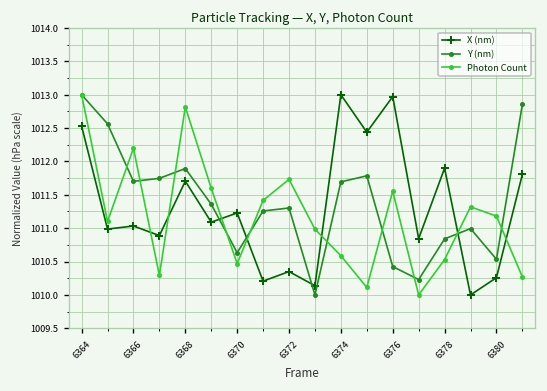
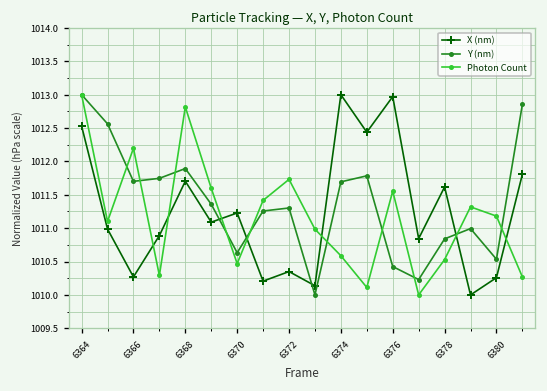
  {
    "X (nm)": {
      "6364": 1012.5,
-     "6366": 1011.0,
+     "6366": 1010.3,
      "6368": 1011.7,
      "6370": 1011.2,
      "6372": 1010.3,
      "6374": 1013.0,
      "6376": 1013.0,
-     "6378": 1011.9,
+     "6378": 1011.6,
      "6380": 1010.3
    },
    "Y (nm)": {
      "6366": 1011.7,
      "6368": 1011.9,
      "6370": 1010.6,
      "6372": 1011.3,
      "6374": 1011.7,
      "6376": 1010.4,
      "6378": 1010.8,
      "6380": 1010.5
    },
    "Photon Count": {
      "6366": 1012.2,
      "6368": 1012.8,
      "6370": 1010.5,
      "6372": 1011.7,
      "6374": 1010.6,
      "6376": 1011.6,
      "6378": 1010.5,
      "6380": 1011.2
    }
  }
